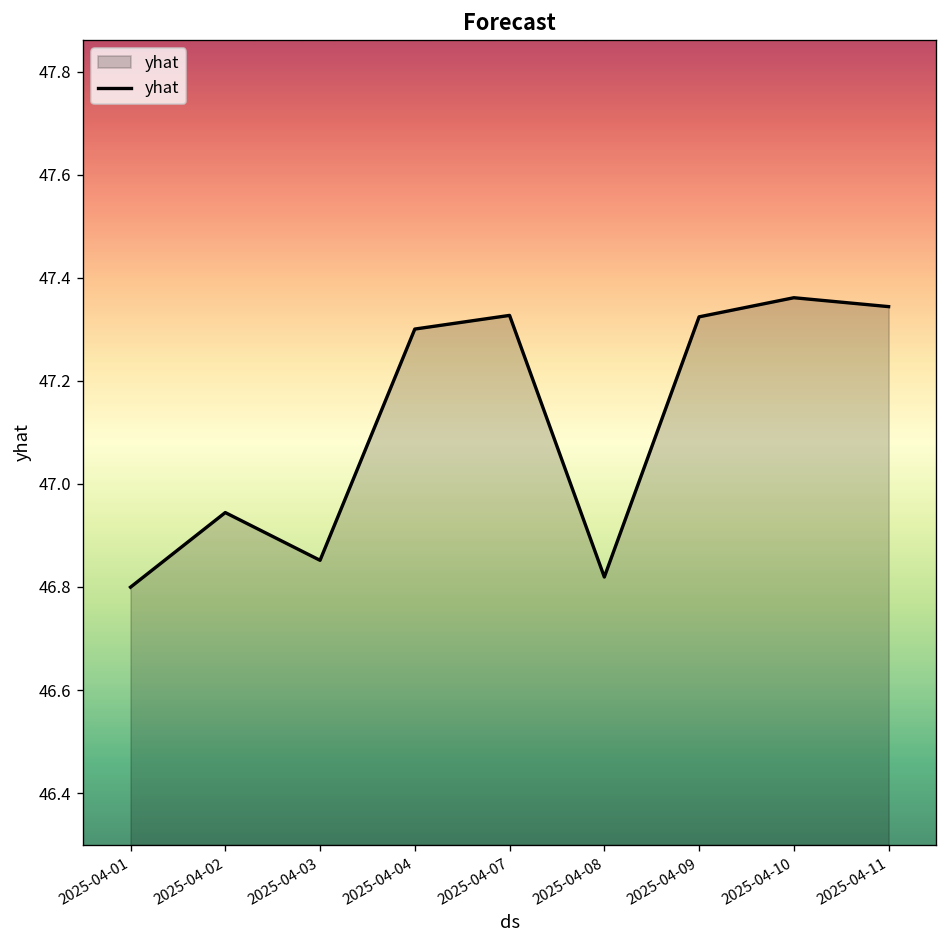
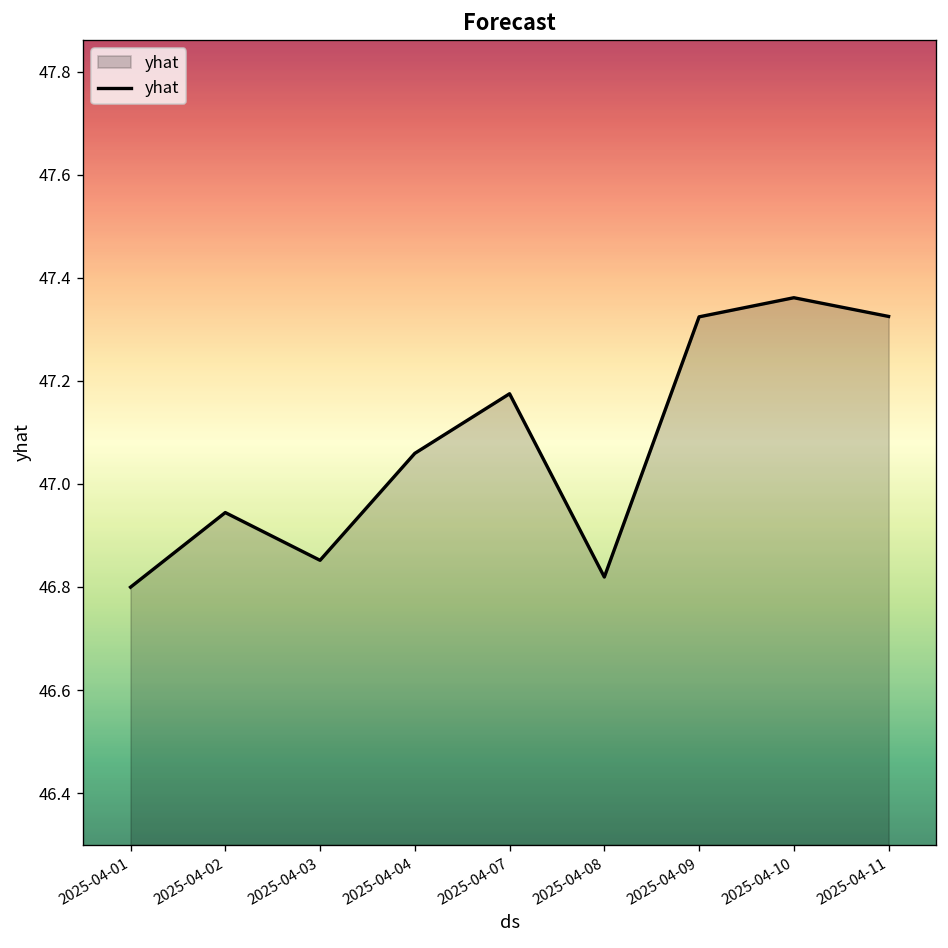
  {
    "2025-04-01": 46.80,
    "2025-04-02": 46.94,
    "2025-04-03": 46.85,
-   "2025-04-04": 47.30,
-   "2025-04-07": 47.33,
+   "2025-04-04": 47.06,
+   "2025-04-07": 47.17,
    "2025-04-08": 46.82,
    "2025-04-09": 47.32,
    "2025-04-10": 47.36,
-   "2025-04-11": 47.34
+   "2025-04-11": 47.32
  }
